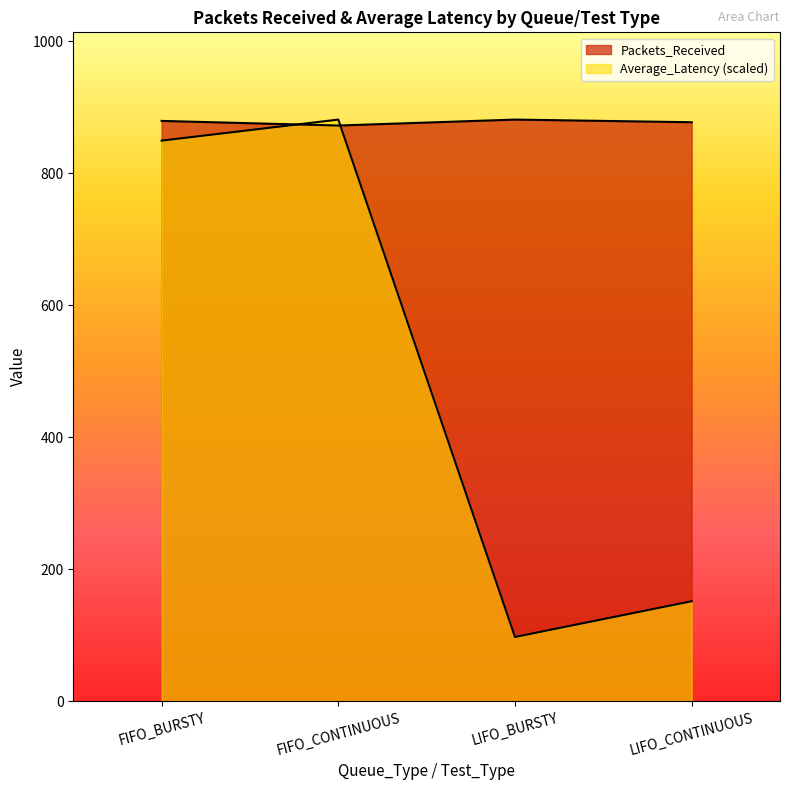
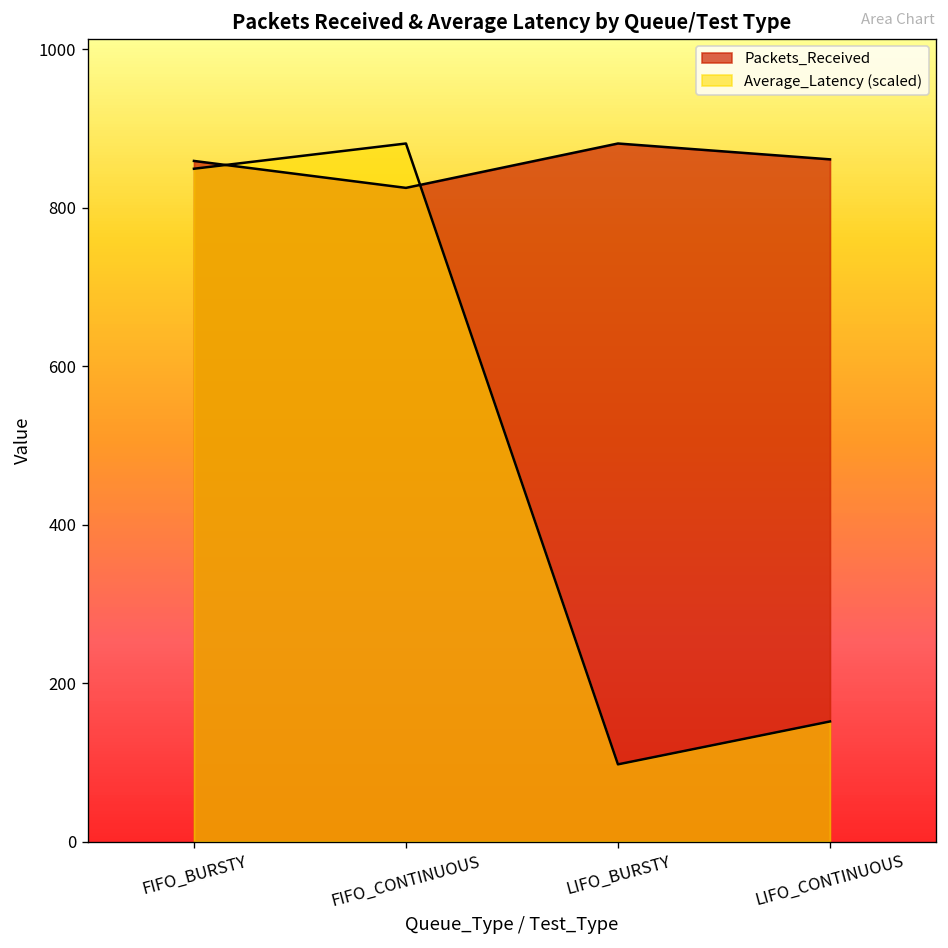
  {
    "Packets_Received": {
-     "FIFO_BURSTY": 880,
-     "FIFO_CONTINUOUS": 870,
+     "FIFO_BURSTY": 860,
+     "FIFO_CONTINUOUS": 830,
      "LIFO_BURSTY": 880,
-     "LIFO_CONTINUOUS": 880
+     "LIFO_CONTINUOUS": 860
    },
    "Average_Latency (scaled)": {
      "FIFO_BURSTY": 850,
      "FIFO_CONTINUOUS": 880,
      "LIFO_BURSTY": 100,
      "LIFO_CONTINUOUS": 150
    }
  }
